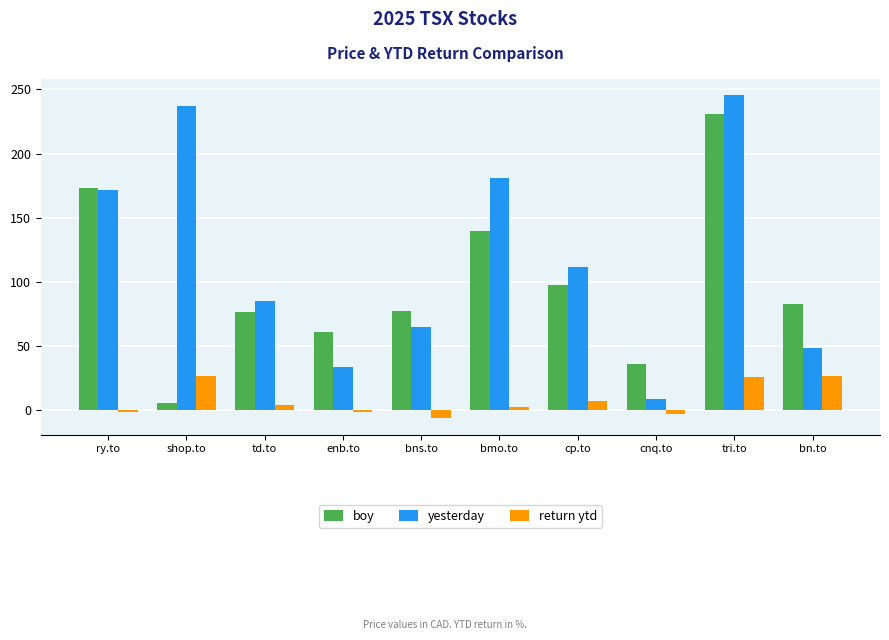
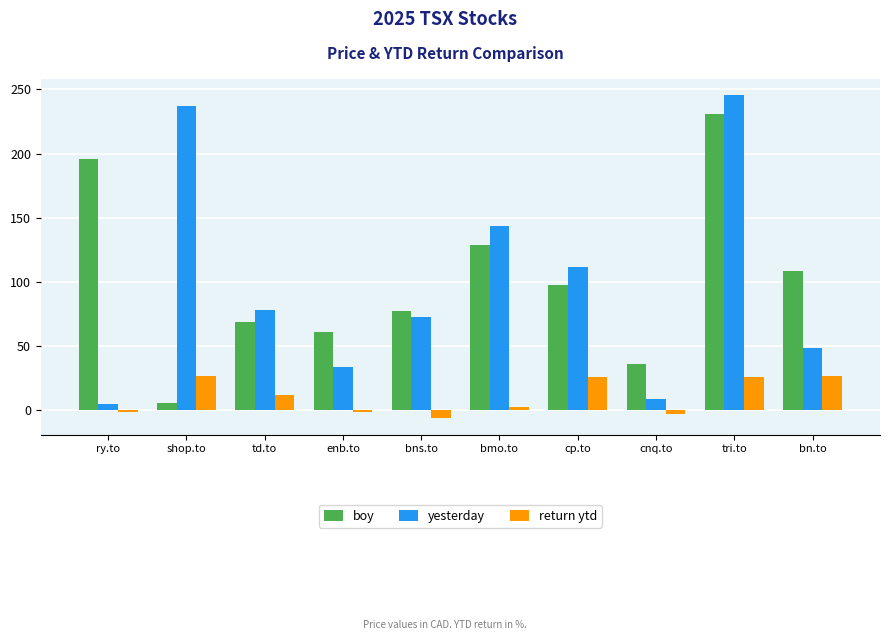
  {
    "boy": {
-     "ry.to": 173,
+     "ry.to": 196,
      "shop.to": 6,
-     "td.to": 77,
+     "td.to": 69,
      "enb.to": 61,
      "bns.to": 77,
-     "bmo.to": 140,
+     "bmo.to": 129,
      "cp.to": 97,
      "cnq.to": 36,
      "tri.to": 231,
-     "bn.to": 83
+     "bn.to": 108
    },
    "yesterday": {
-     "ry.to": 172,
+     "ry.to": 5,
      "shop.to": 237,
-     "td.to": 86,
+     "td.to": 78,
      "enb.to": 34,
-     "bns.to": 65,
-     "bmo.to": 181,
+     "bns.to": 72,
+     "bmo.to": 144,
      "cp.to": 111,
      "cnq.to": 9,
      "tri.to": 245,
      "bn.to": 49
    },
    "return ytd": {
      "shop.to": 27,
-     "td.to": 5,
+     "td.to": 12,
      "bns.to": -6,
      "bmo.to": 3,
-     "cp.to": 7,
+     "cp.to": 26,
      "cnq.to": -2,
      "tri.to": 26,
      "bn.to": 27
    }
  }
